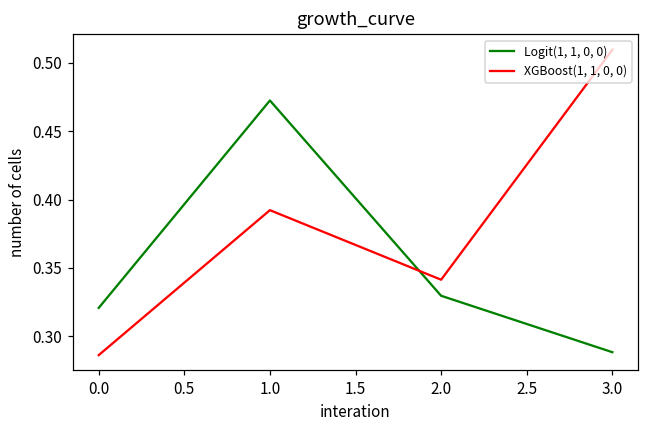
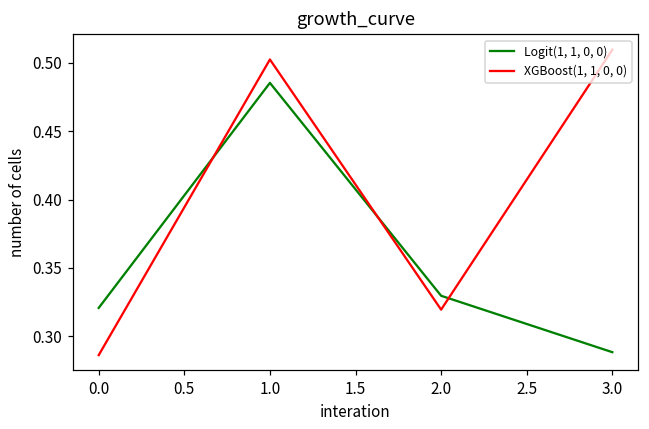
  {
    "Logit(1, 1, 0, 0)": {
      "0.0": 0.321,
-     "1.0": 0.472,
+     "1.0": 0.485,
      "2.0": 0.330,
      "3.0": 0.288
    },
    "XGBoost(1, 1, 0, 0)": {
      "0.0": 0.286,
-     "1.0": 0.392,
-     "2.0": 0.341
+     "1.0": 0.502,
+     "2.0": 0.319
    }
  }
